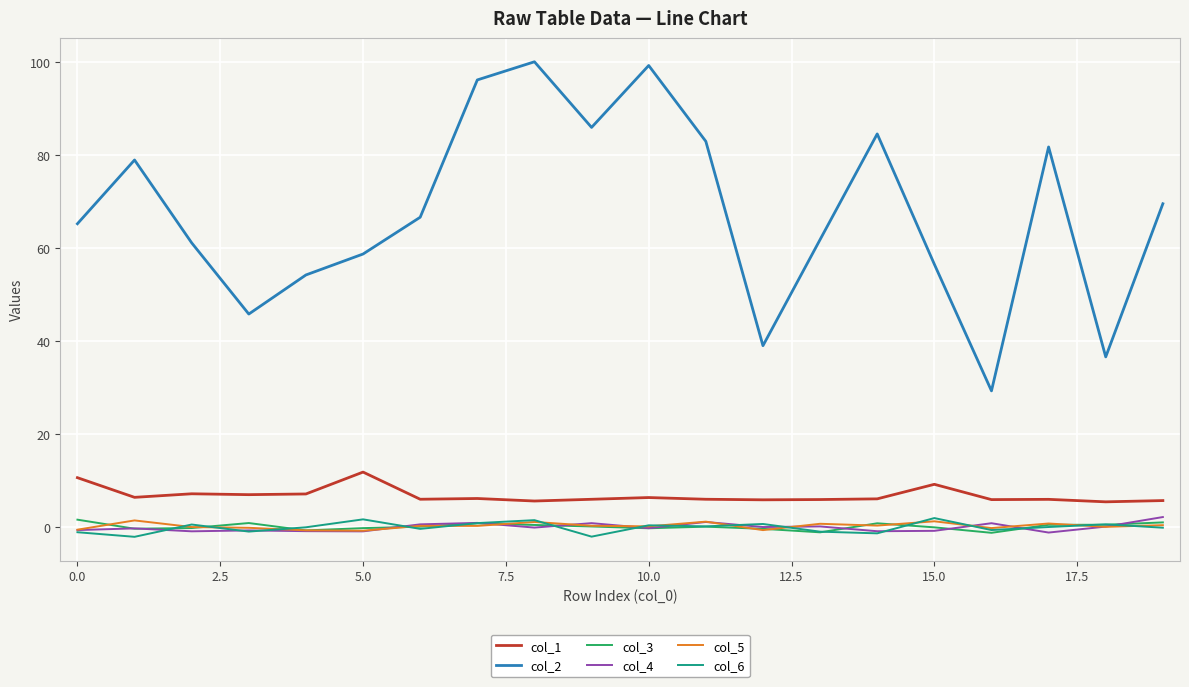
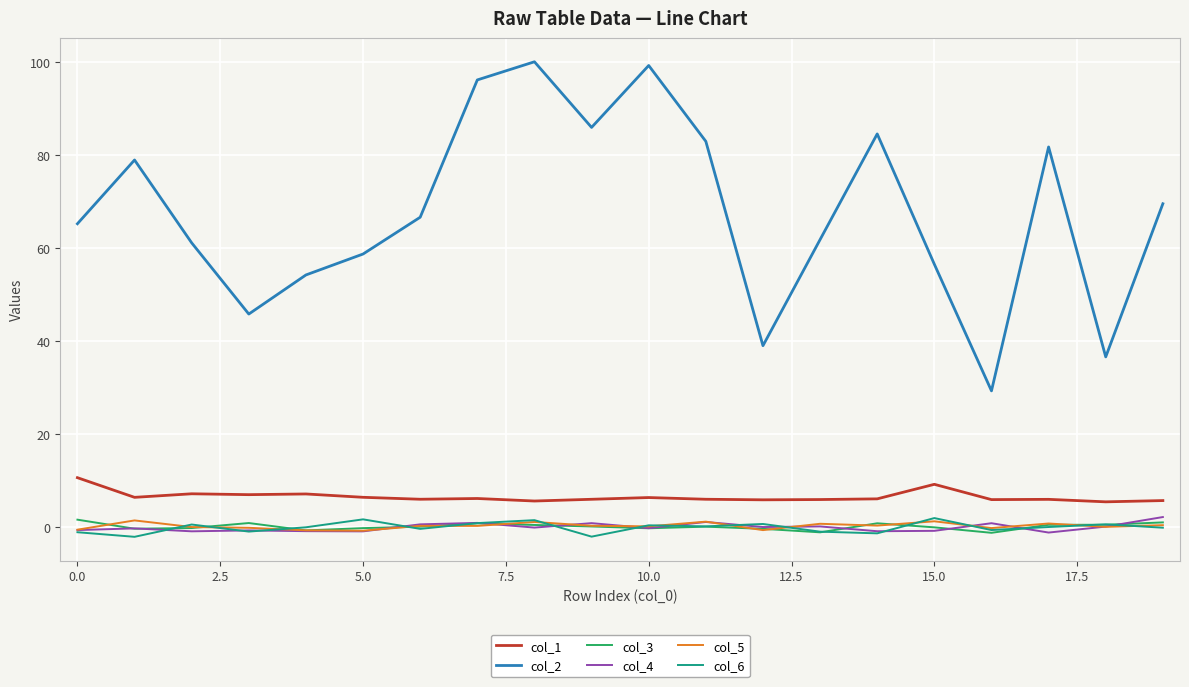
  {
    "col_1": {
      "0.0": 11,
-     "5.0": 12,
+     "5.0": 6,
      "10.0": 6,
      "15.0": 9
    },
    "col_2": {
      "0.0": 65,
      "5.0": 59,
      "10.0": 99,
      "15.0": 57
    },
    "col_4": {
      "15.0": -1
    },
    "col_5": {
      "15.0": 1
    }
  }
